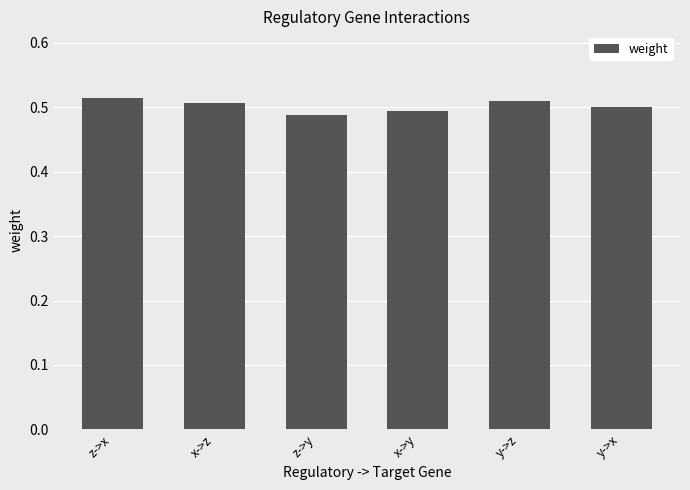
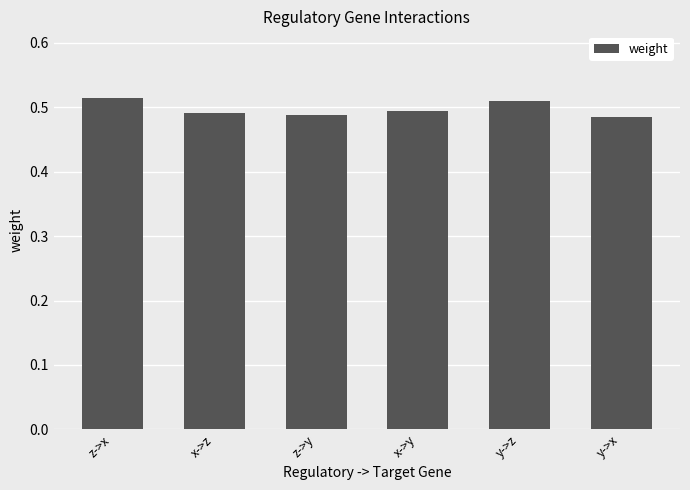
  {
    "z->x": 0.51,
-   "x->z": 0.51,
+   "x->z": 0.49,
    "z->y": 0.49,
    "x->y": 0.49,
    "y->z": 0.51,
-   "y->x": 0.50
+   "y->x": 0.49
  }
